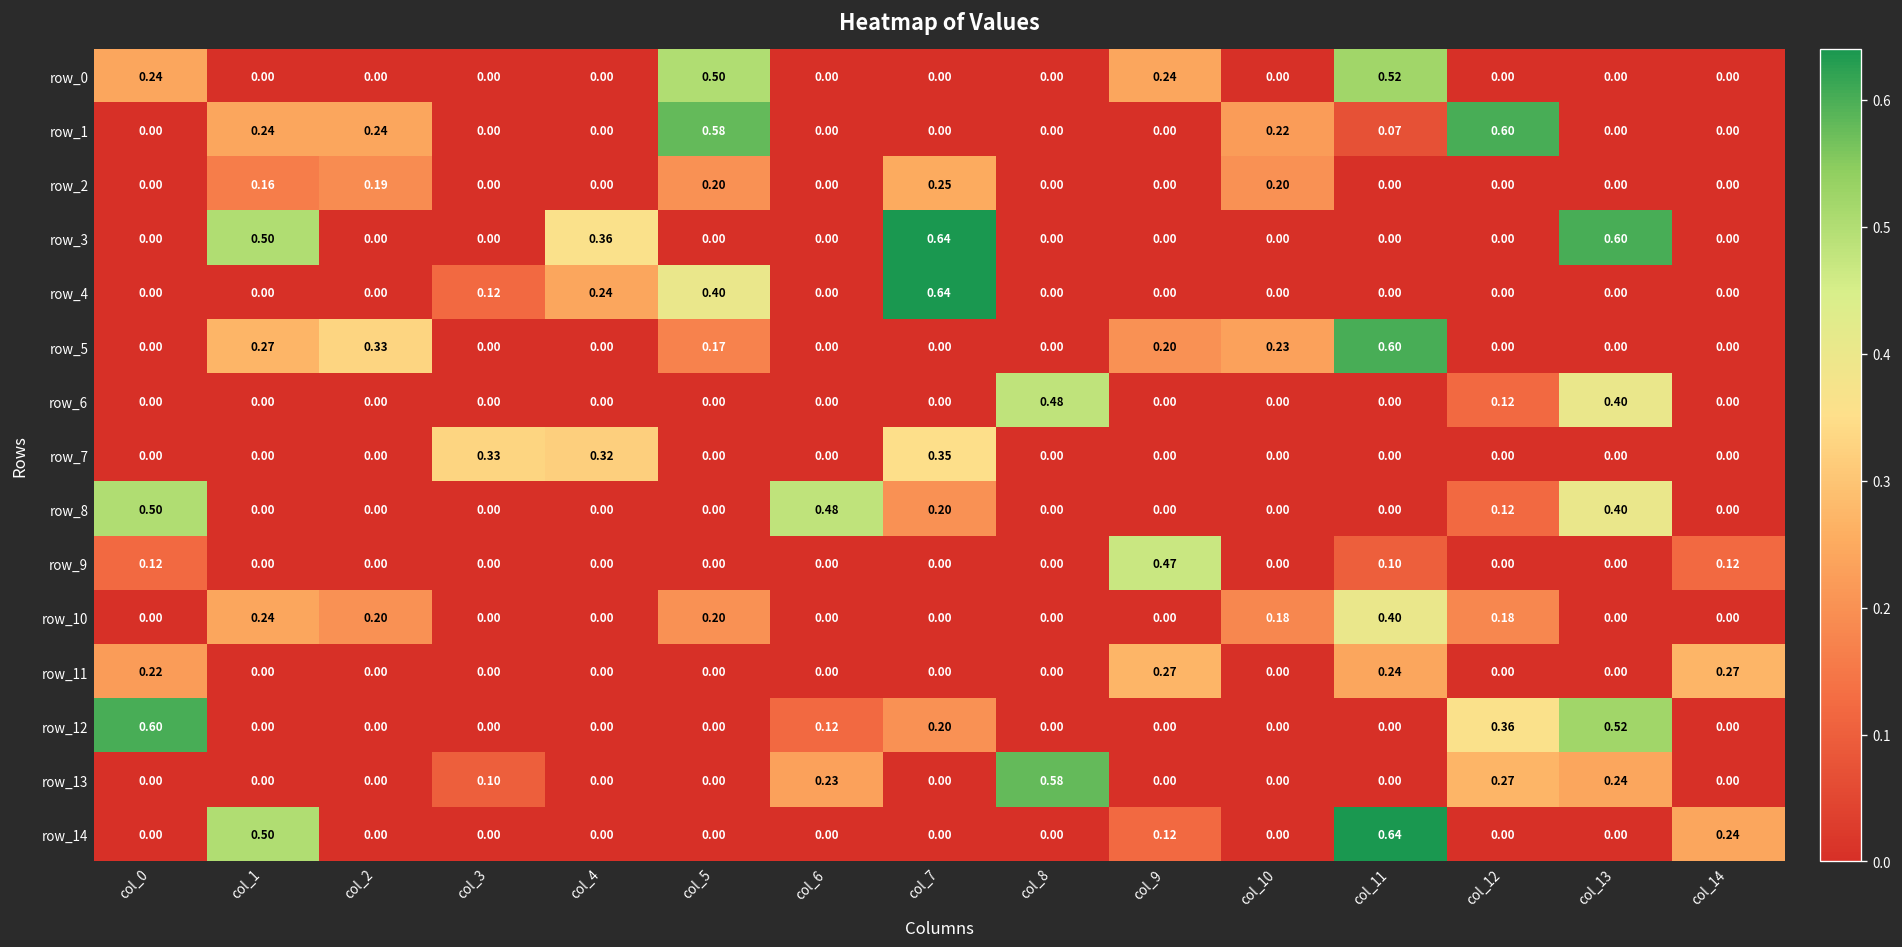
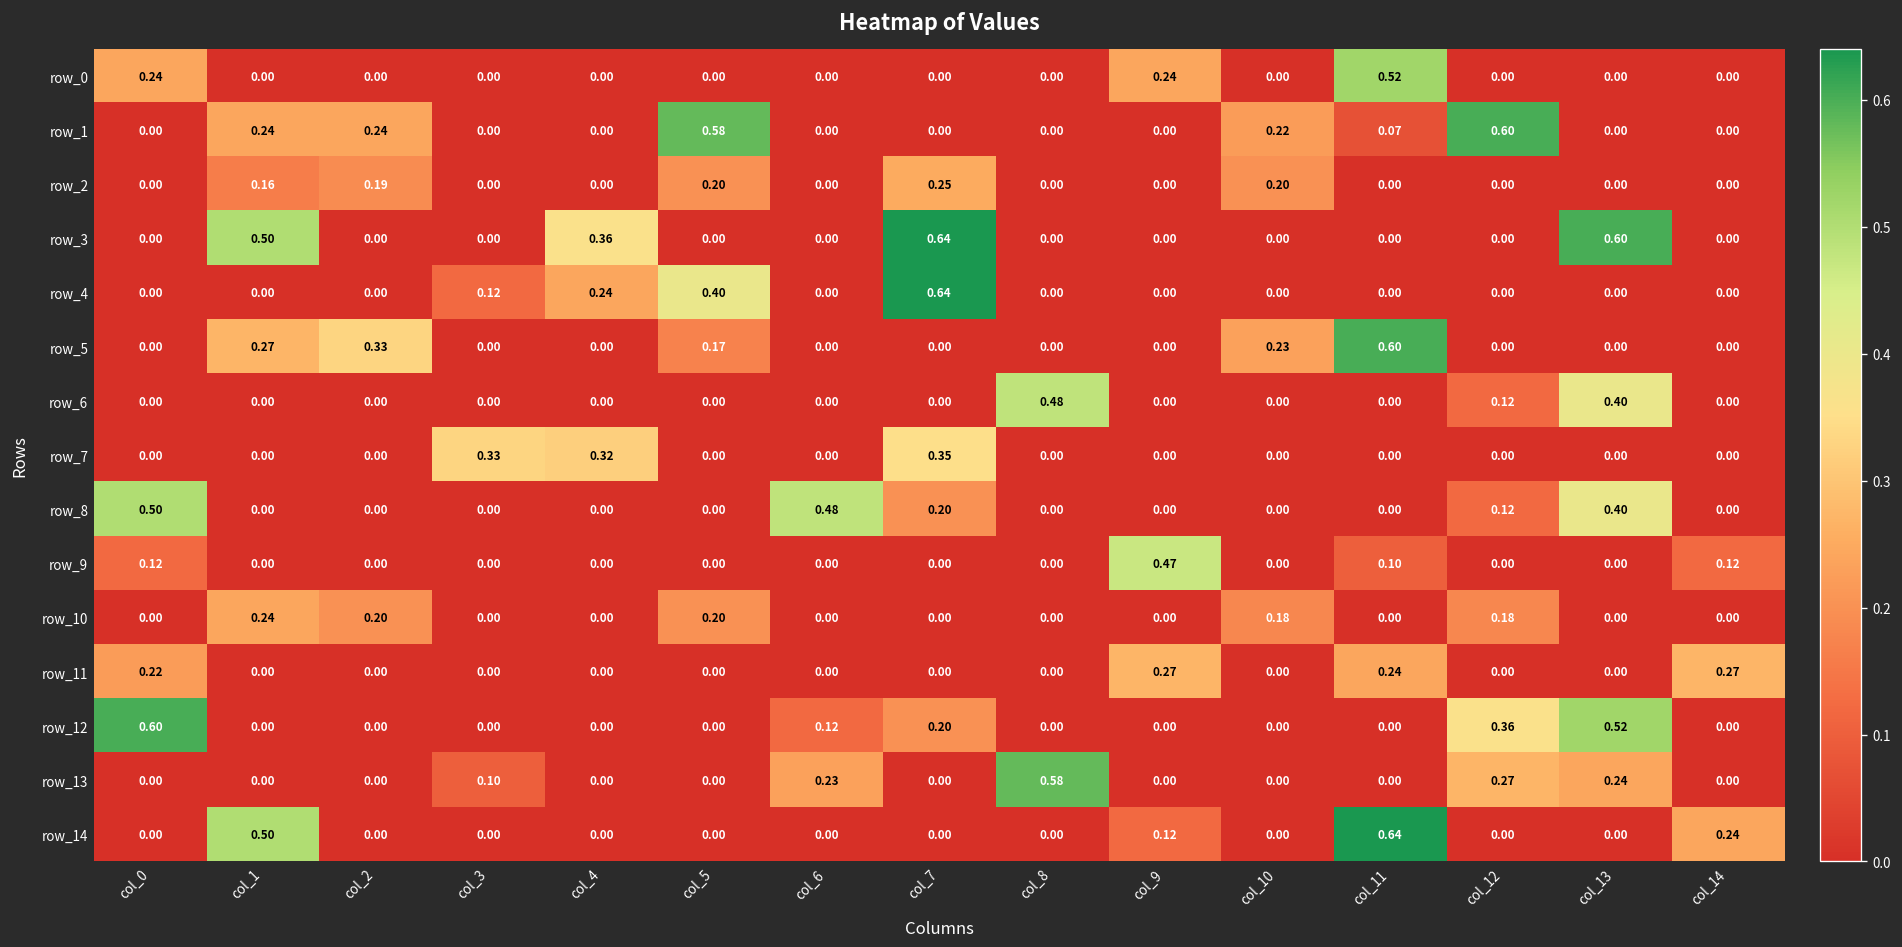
  {
    "row_0": {
      "col_0": 0.24,
      "col_1": 0.00,
      "col_2": 0.00,
      "col_3": 0.00,
      "col_4": 0.00,
-     "col_5": 0.50,
+     "col_5": 0.00,
      "col_6": 0.00,
      "col_7": 0.00,
      "col_8": 0.00,
      "col_9": 0.24,
      "col_10": 0.00,
      "col_11": 0.52,
      "col_12": 0.00,
      "col_13": 0.00,
      "col_14": 0.00
    },
    "row_5": {
      "col_0": 0.00,
      "col_1": 0.27,
      "col_2": 0.33,
      "col_3": 0.00,
      "col_4": 0.00,
      "col_5": 0.17,
      "col_6": 0.00,
      "col_7": 0.00,
      "col_8": 0.00,
-     "col_9": 0.20,
+     "col_9": 0.00,
      "col_10": 0.23,
      "col_11": 0.60,
      "col_12": 0.00,
      "col_13": 0.00,
      "col_14": 0.00
    },
    "row_10": {
      "col_0": 0.00,
      "col_1": 0.24,
      "col_2": 0.20,
      "col_3": 0.00,
      "col_4": 0.00,
      "col_5": 0.20,
      "col_6": 0.00,
      "col_7": 0.00,
      "col_8": 0.00,
      "col_9": 0.00,
      "col_10": 0.18,
-     "col_11": 0.40,
+     "col_11": 0.00,
      "col_12": 0.18,
      "col_13": 0.00,
      "col_14": 0.00
    }
  }
